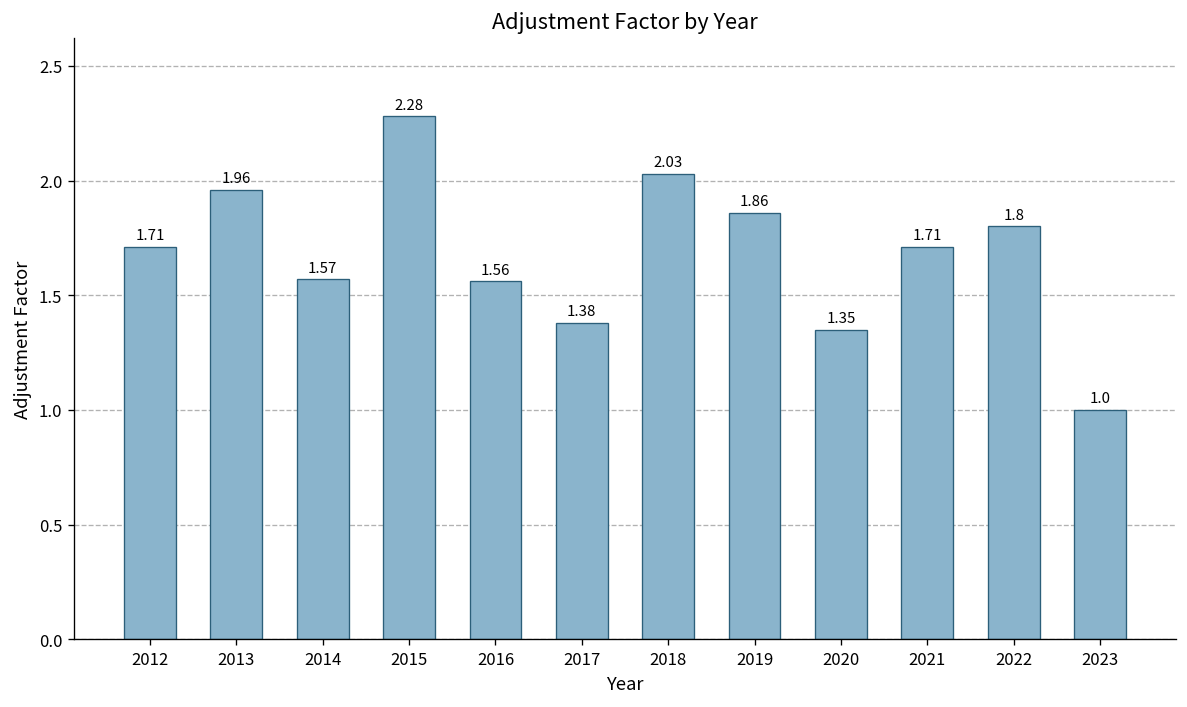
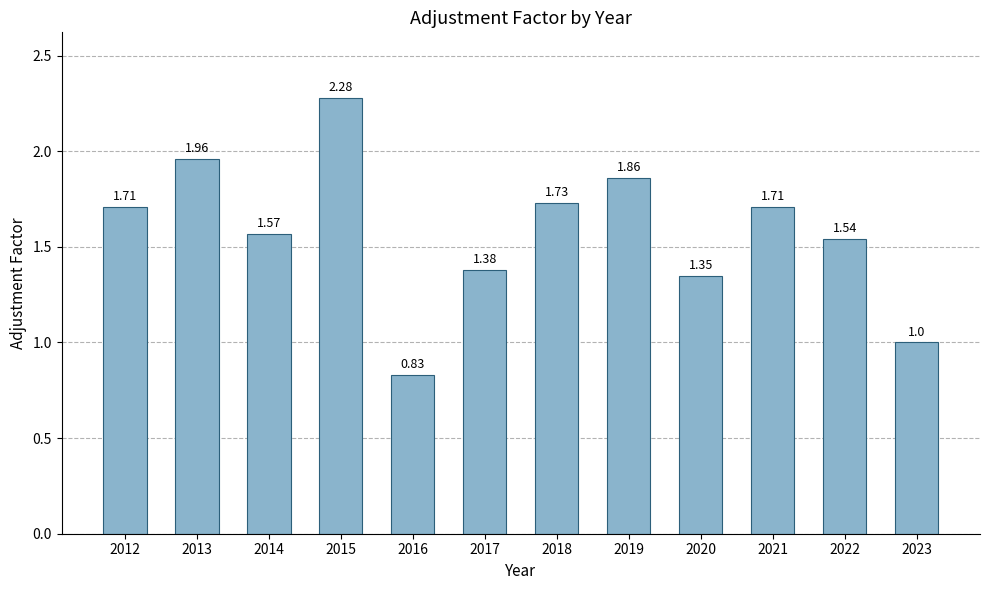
  {
    "2012": 1.71,
    "2013": 1.96,
    "2014": 1.57,
    "2015": 2.28,
-   "2016": 1.56,
+   "2016": 0.83,
    "2017": 1.38,
-   "2018": 2.03,
+   "2018": 1.73,
    "2019": 1.86,
    "2020": 1.35,
    "2021": 1.71,
-   "2022": 1.8,
+   "2022": 1.54,
    "2023": 1.0
  }
